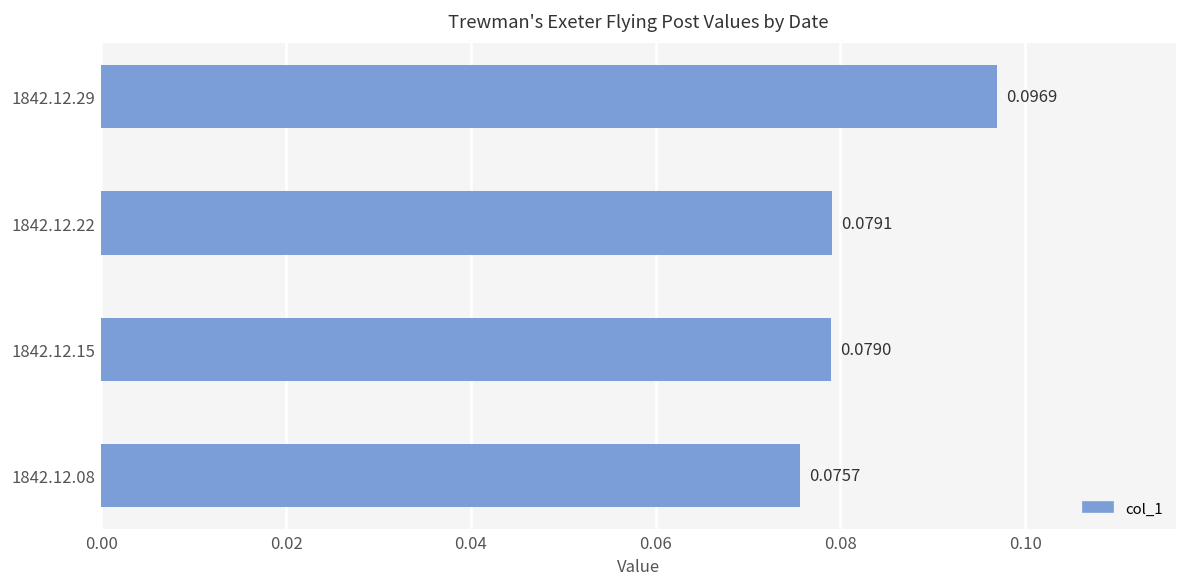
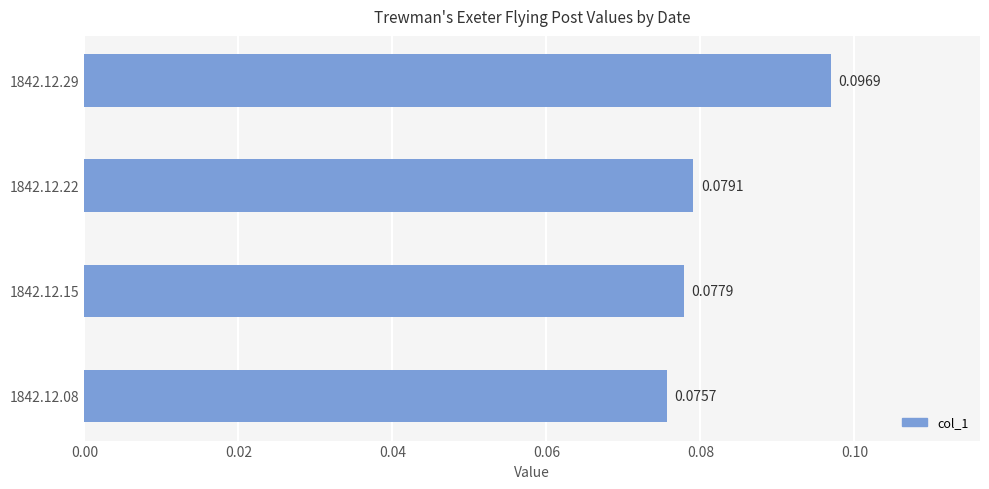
  {
    "1842.12.29": 0.0969,
    "1842.12.22": 0.0791,
-   "1842.12.15": 0.0790,
+   "1842.12.15": 0.0779,
    "1842.12.08": 0.0757
  }
